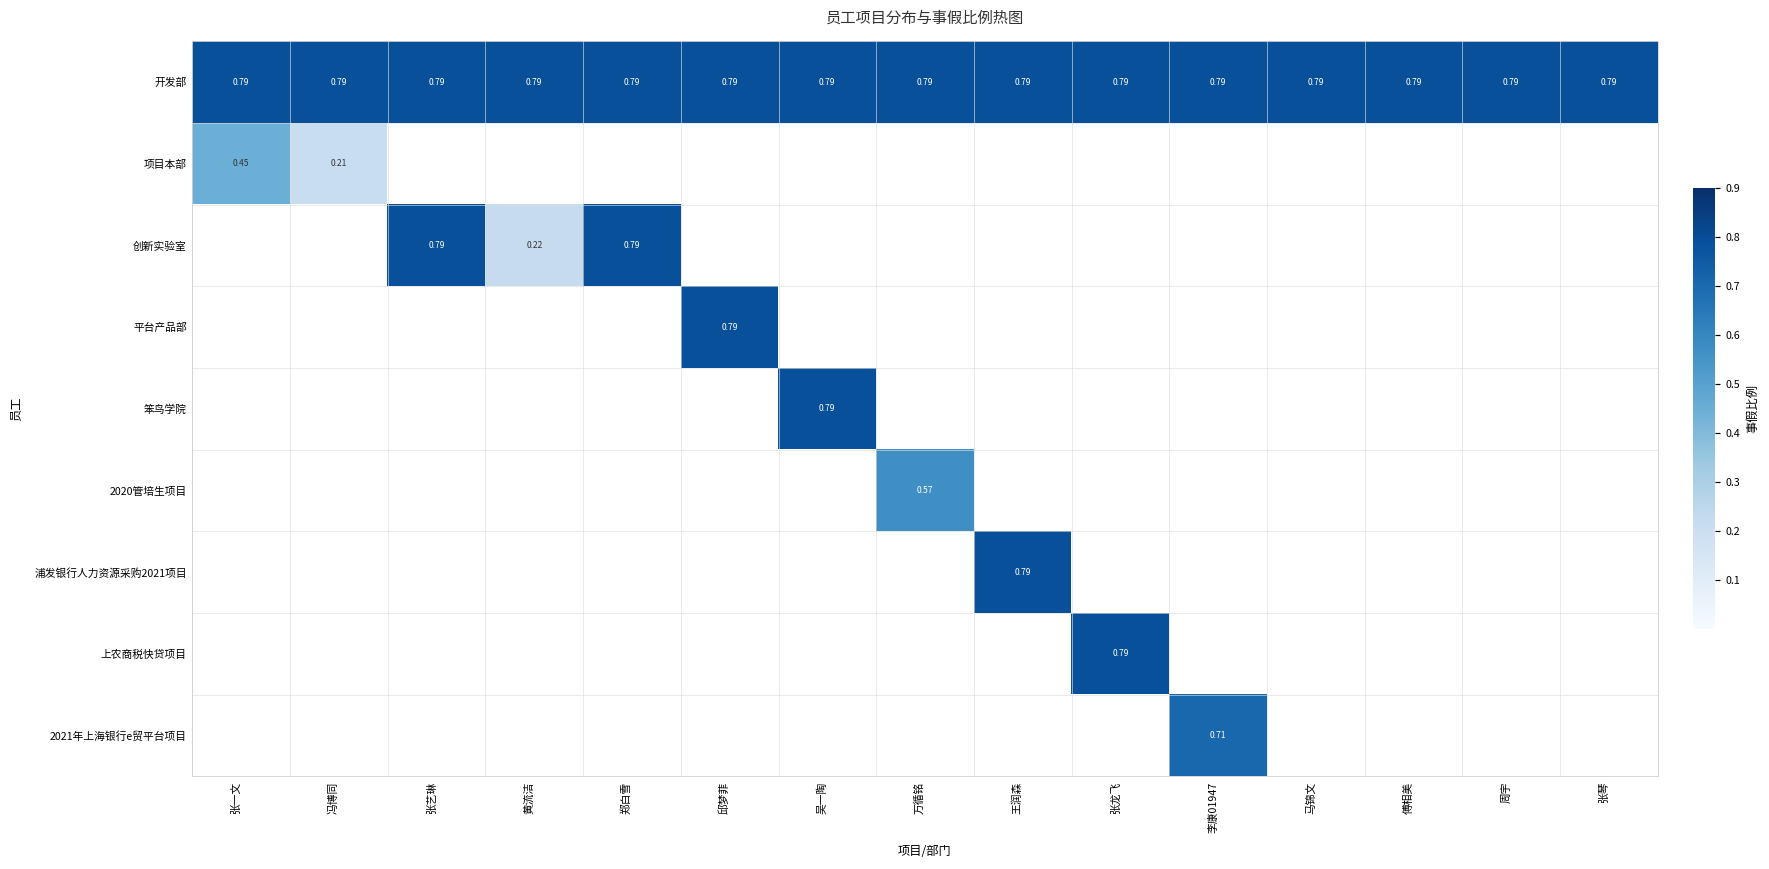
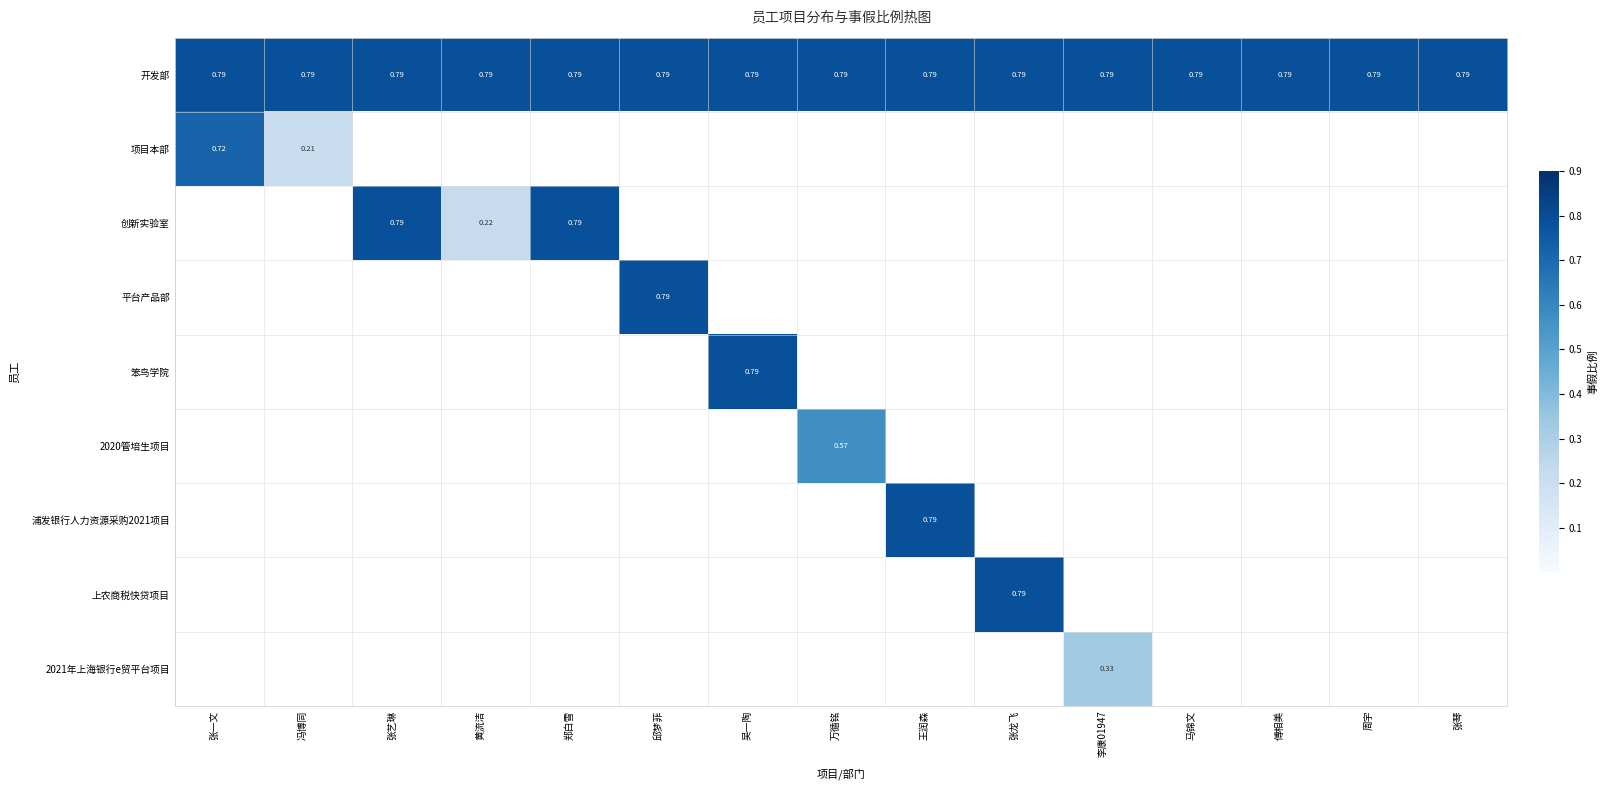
  {
    "开发部": {
      "张一文": 0.79,
      "冯博同": 0.79,
      "张艺琳": 0.79,
      "黄流洁": 0.79,
      "郑白雪": 0.79,
      "邱梦菲": 0.79,
      "吴一陶": 0.79,
      "万循铭": 0.79,
      "王润森": 0.79,
      "张龙飞": 0.79,
      "李康01947": 0.79,
      "马锦文": 0.79,
      "傅相美": 0.79,
      "周宇": 0.79,
      "张琴": 0.79
    },
    "项目本部": {
-     "张一文": 0.45,
+     "张一文": 0.72,
      "冯博同": 0.21
    },
    "创新实验室": {
      "张艺琳": 0.79,
      "黄流洁": 0.22,
      "郑白雪": 0.79
    },
    "平台产品部": {
      "邱梦菲": 0.79
    },
    "笨鸟学院": {
      "吴一陶": 0.79
    },
    "2020管培生项目": {
      "万循铭": 0.57
    },
    "浦发银行人力资源采购2021项目": {
      "王润森": 0.79
    },
    "上农商税快贷项目": {
      "张龙飞": 0.79
    },
    "2021年上海银行e贸平台项目": {
-     "李康01947": 0.71
+     "李康01947": 0.33
    }
  }
